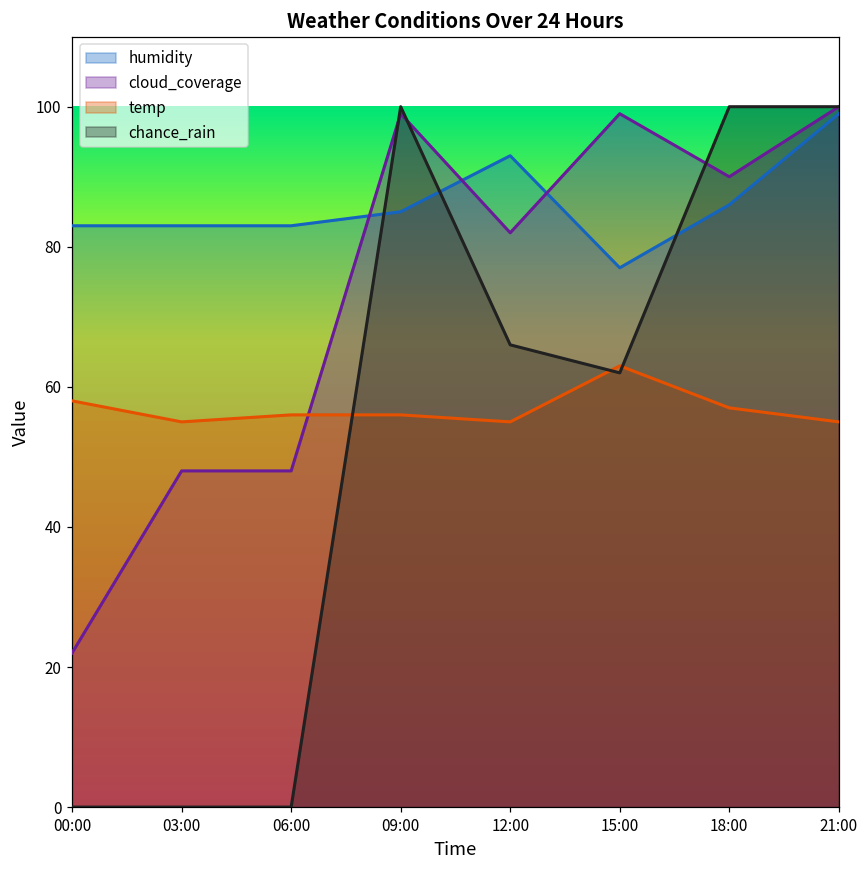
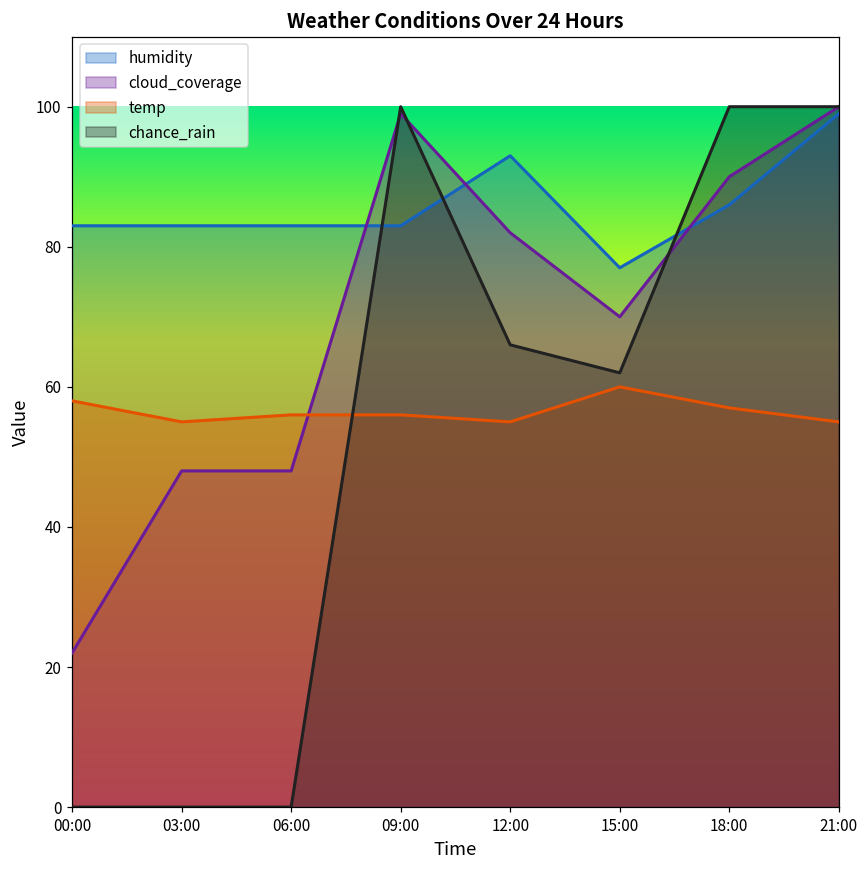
  {
    "humidity": {
      "00:00": 83,
      "03:00": 83,
      "06:00": 83,
-     "09:00": 85,
+     "09:00": 83,
      "12:00": 93,
      "15:00": 77,
      "18:00": 86,
      "21:00": 99
    },
    "cloud_coverage": {
      "00:00": 22,
      "03:00": 48,
      "06:00": 48,
      "09:00": 99,
      "12:00": 82,
-     "15:00": 99,
+     "15:00": 70,
      "18:00": 90
    },
    "temp": {
      "00:00": 58,
      "03:00": 55,
      "06:00": 56,
      "09:00": 56,
      "12:00": 55,
-     "15:00": 63,
+     "15:00": 60,
      "18:00": 57,
      "21:00": 55
    },
    "chance_rain": {
      "00:00": 0,
      "03:00": 0,
      "06:00": 0,
      "09:00": 100,
      "12:00": 66,
      "15:00": 62,
      "18:00": 100
    }
  }
